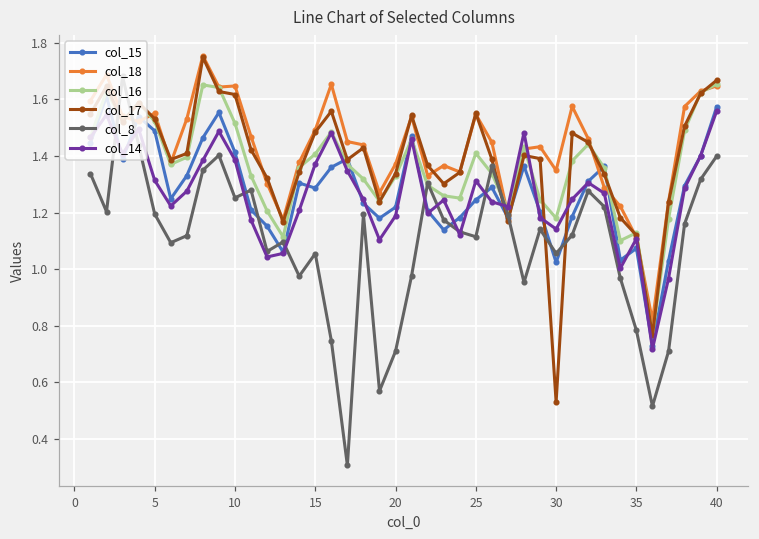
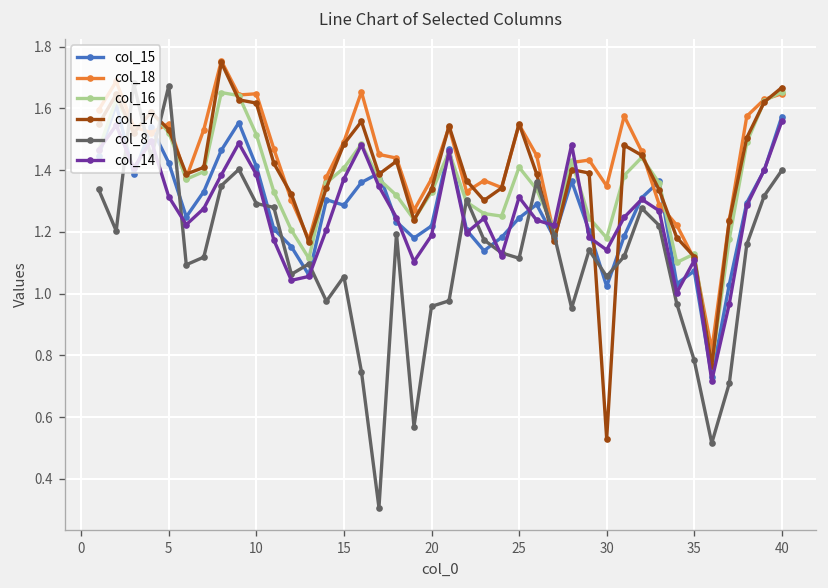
  {
    "col_15": {
-     "5": 1.49,
+     "5": 1.42,
      "10": 1.41,
      "15": 1.29,
      "20": 1.22,
      "25": 1.24,
      "30": 1.02,
      "35": 1.07,
      "40": 1.57
    },
    "col_18": {
      "5": 1.55,
      "10": 1.65,
      "20": 1.37,
      "30": 1.35
    },
    "col_16": {
      "10": 1.52,
      "15": 1.41,
      "25": 1.41,
      "30": 1.18
    },
    "col_17": {
      "10": 1.62,
      "30": 0.53,
      "40": 1.67
    },
    "col_8": {
-     "5": 1.19,
-     "10": 1.25,
+     "5": 1.67,
+     "10": 1.29,
      "15": 1.05,
-     "20": 0.71,
+     "20": 0.96,
      "25": 1.11,
      "30": 1.06,
      "35": 0.78,
      "40": 1.40
    },
    "col_14": {
      "5": 1.31,
      "10": 1.39,
      "15": 1.37,
      "20": 1.19,
      "25": 1.31,
      "30": 1.14,
      "40": 1.56
    }
  }
